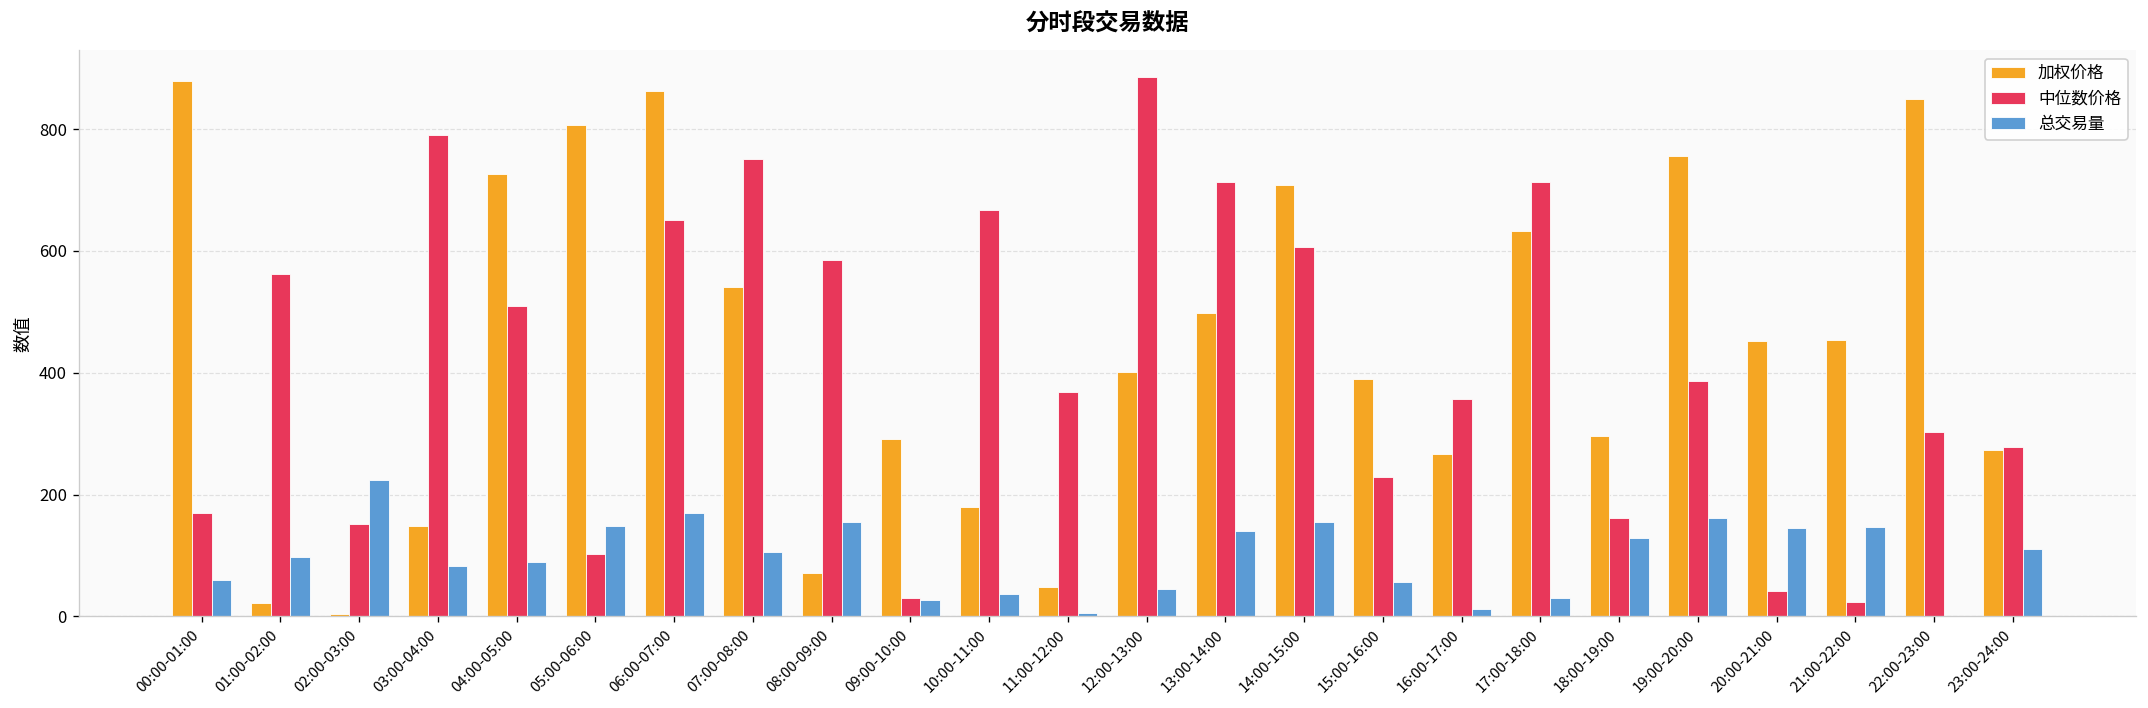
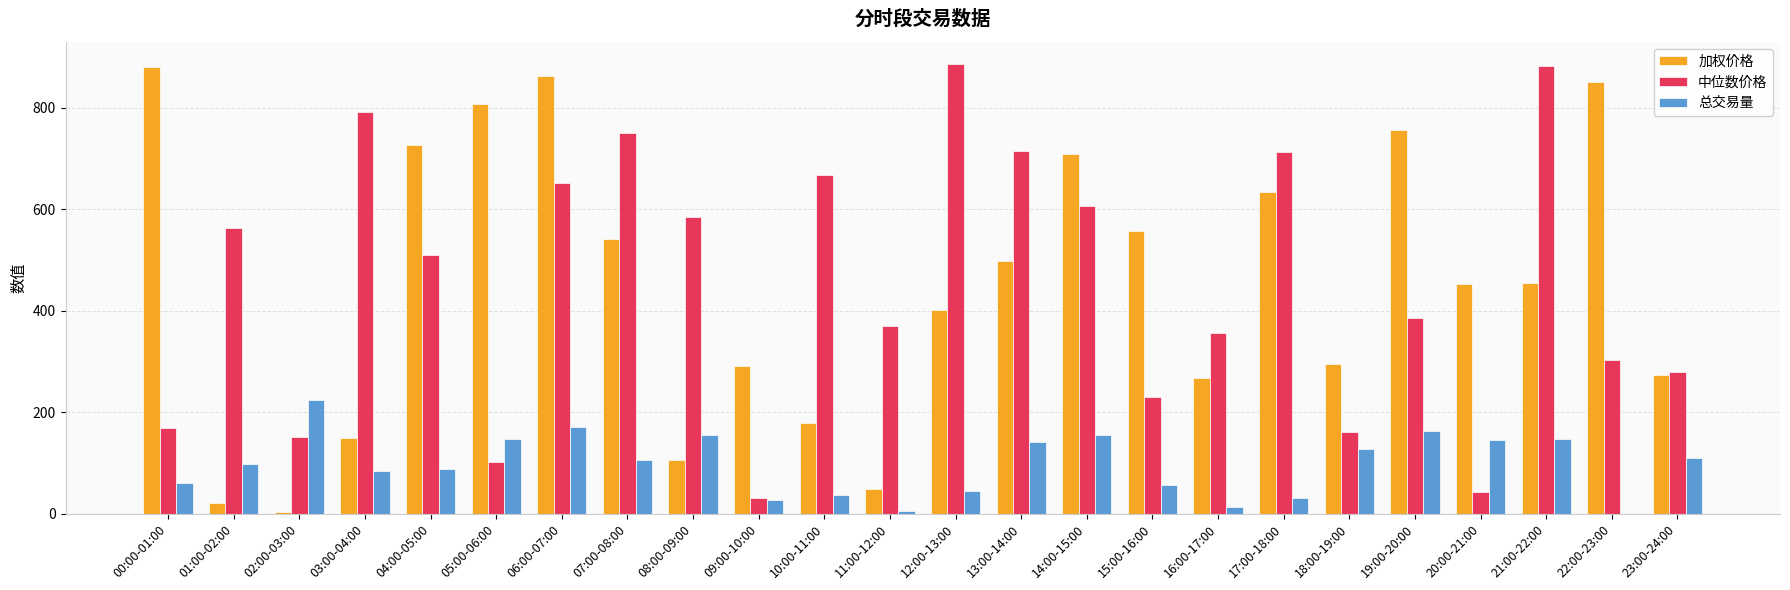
  {
    "加权价格": {
      "00:00-01:00": 880,
      "01:00-02:00": 20,
      "03:00-04:00": 150,
      "04:00-05:00": 730,
      "05:00-06:00": 810,
      "06:00-07:00": 860,
      "07:00-08:00": 540,
-     "08:00-09:00": 70,
+     "08:00-09:00": 100,
      "09:00-10:00": 290,
      "10:00-11:00": 180,
      "11:00-12:00": 50,
      "12:00-13:00": 400,
      "13:00-14:00": 500,
      "14:00-15:00": 710,
-     "15:00-16:00": 390,
+     "15:00-16:00": 560,
      "16:00-17:00": 270,
      "17:00-18:00": 630,
      "18:00-19:00": 300,
      "19:00-20:00": 760,
      "20:00-21:00": 450,
      "21:00-22:00": 450,
      "22:00-23:00": 850,
      "23:00-24:00": 270
    },
    "中位数价格": {
      "00:00-01:00": 170,
      "01:00-02:00": 560,
      "02:00-03:00": 150,
      "03:00-04:00": 790,
      "04:00-05:00": 510,
      "05:00-06:00": 100,
      "06:00-07:00": 650,
      "07:00-08:00": 750,
      "08:00-09:00": 580,
      "09:00-10:00": 30,
      "10:00-11:00": 670,
      "11:00-12:00": 370,
      "12:00-13:00": 890,
      "13:00-14:00": 710,
      "14:00-15:00": 610,
      "15:00-16:00": 230,
      "16:00-17:00": 360,
      "17:00-18:00": 710,
      "18:00-19:00": 160,
      "19:00-20:00": 390,
      "20:00-21:00": 40,
-     "21:00-22:00": 20,
+     "21:00-22:00": 880,
      "22:00-23:00": 300,
      "23:00-24:00": 280
    },
    "总交易量": {
      "00:00-01:00": 60,
      "01:00-02:00": 100,
      "02:00-03:00": 220,
      "03:00-04:00": 80,
      "04:00-05:00": 90,
      "05:00-06:00": 150,
      "06:00-07:00": 170,
      "07:00-08:00": 110,
      "08:00-09:00": 150,
      "09:00-10:00": 30,
      "10:00-11:00": 40,
      "12:00-13:00": 40,
      "13:00-14:00": 140,
      "14:00-15:00": 150,
      "15:00-16:00": 60,
      "16:00-17:00": 10,
      "17:00-18:00": 30,
      "18:00-19:00": 130,
      "19:00-20:00": 160,
      "20:00-21:00": 150,
      "21:00-22:00": 150,
      "22:00-23:00": 0,
      "23:00-24:00": 110
    }
  }
